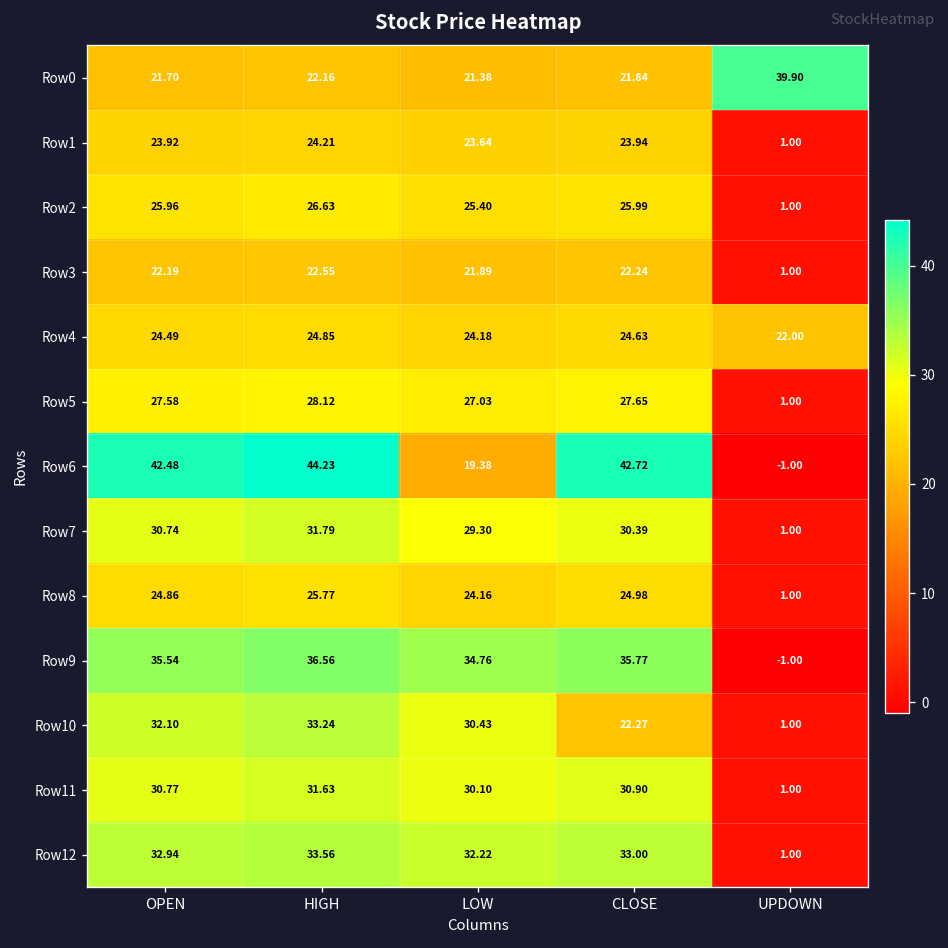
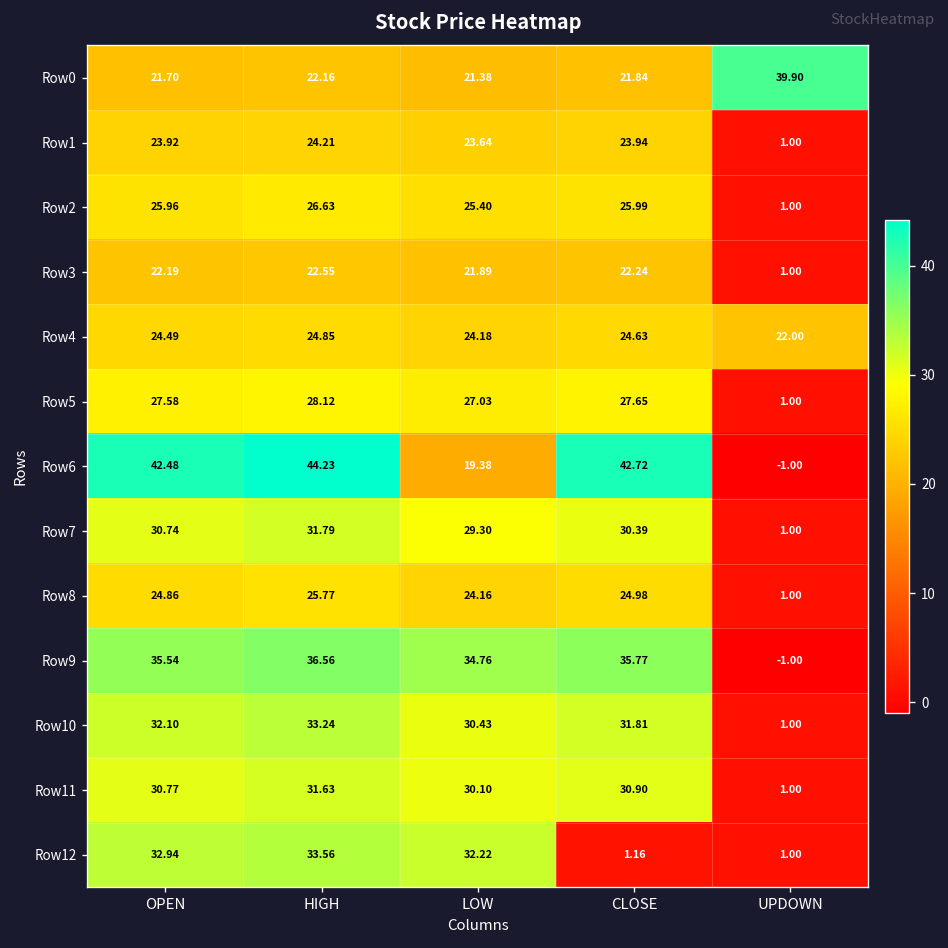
  {
    "Row0": {
      "OPEN": 21.70,
      "HIGH": 22.16,
      "LOW": 21.38,
      "CLOSE": 21.84,
      "UPDOWN": 39.90
    },
    "Row1": {
      "OPEN": 23.92,
      "HIGH": 24.21,
      "LOW": 23.64,
      "CLOSE": 23.94,
      "UPDOWN": 1.00
    },
    "Row2": {
      "OPEN": 25.96,
      "HIGH": 26.63,
      "LOW": 25.40,
      "CLOSE": 25.99,
      "UPDOWN": 1.00
    },
    "Row3": {
      "OPEN": 22.19,
      "HIGH": 22.55,
      "LOW": 21.89,
      "CLOSE": 22.24,
      "UPDOWN": 1.00
    },
    "Row4": {
      "OPEN": 24.49,
      "HIGH": 24.85,
      "LOW": 24.18,
      "CLOSE": 24.63,
      "UPDOWN": 22.00
    },
    "Row5": {
      "OPEN": 27.58,
      "HIGH": 28.12,
      "LOW": 27.03,
      "CLOSE": 27.65,
      "UPDOWN": 1.00
    },
    "Row6": {
      "OPEN": 42.48,
      "HIGH": 44.23,
      "LOW": 19.38,
      "CLOSE": 42.72,
      "UPDOWN": -1.00
    },
    "Row7": {
      "OPEN": 30.74,
      "HIGH": 31.79,
      "LOW": 29.30,
      "CLOSE": 30.39,
      "UPDOWN": 1.00
    },
    "Row8": {
      "OPEN": 24.86,
      "HIGH": 25.77,
      "LOW": 24.16,
      "CLOSE": 24.98,
      "UPDOWN": 1.00
    },
    "Row9": {
      "OPEN": 35.54,
      "HIGH": 36.56,
      "LOW": 34.76,
      "CLOSE": 35.77,
      "UPDOWN": -1.00
    },
    "Row10": {
      "OPEN": 32.10,
      "HIGH": 33.24,
      "LOW": 30.43,
-     "CLOSE": 22.27,
+     "CLOSE": 31.81,
      "UPDOWN": 1.00
    },
    "Row11": {
      "OPEN": 30.77,
      "HIGH": 31.63,
      "LOW": 30.10,
      "CLOSE": 30.90,
      "UPDOWN": 1.00
    },
    "Row12": {
      "OPEN": 32.94,
      "HIGH": 33.56,
      "LOW": 32.22,
-     "CLOSE": 33.00,
+     "CLOSE": 1.16,
      "UPDOWN": 1.00
    }
  }
